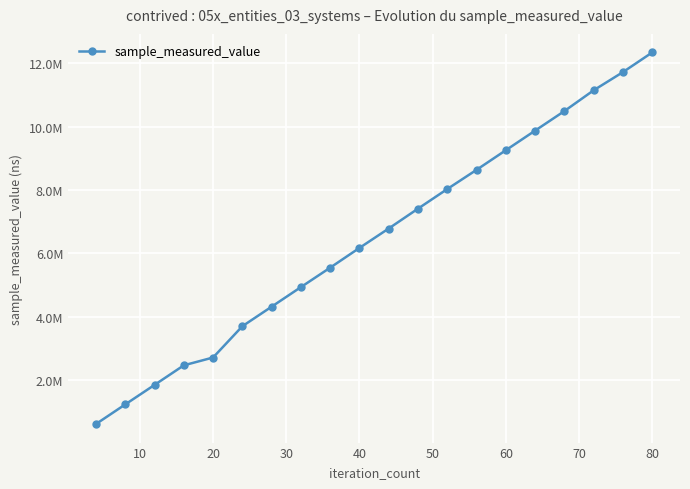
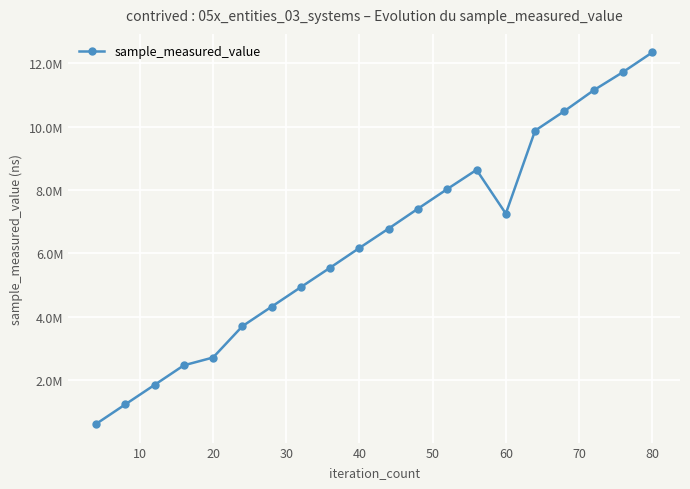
  {
    "20": 2700000,
    "40": 6200000,
-   "60": 9300000,
+   "60": 7300000,
    "80": 12300000
  }
